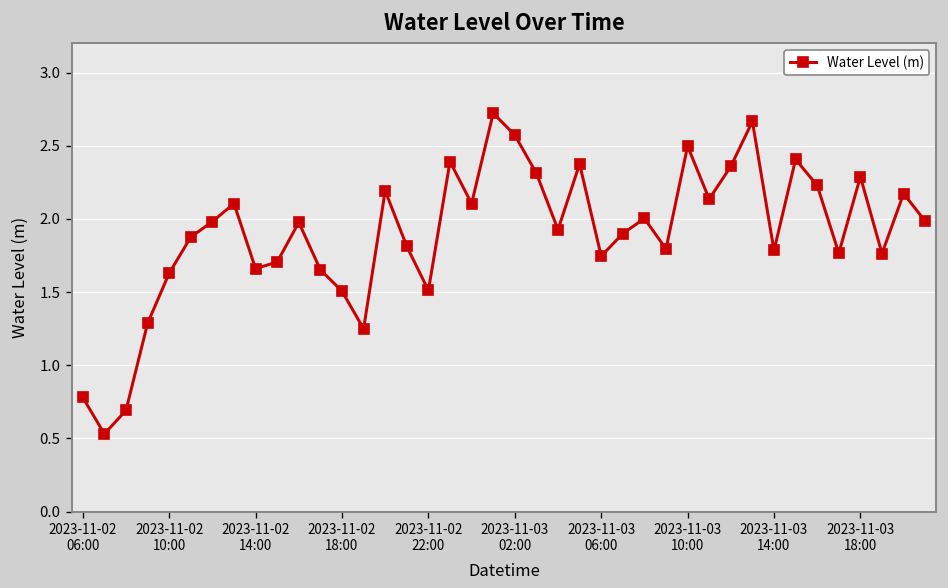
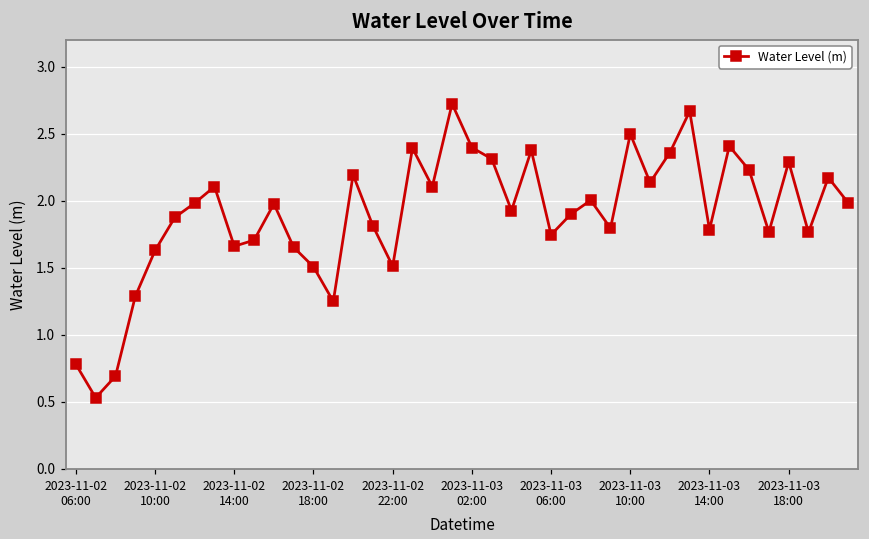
  {
    "2023-11-02 06:00": 0.78,
    "2023-11-02 10:00": 1.63,
    "2023-11-02 14:00": 1.66,
    "2023-11-02 18:00": 1.51,
    "2023-11-02 22:00": 1.51,
-   "2023-11-03 02:00": 2.57,
+   "2023-11-03 02:00": 2.40,
    "2023-11-03 06:00": 1.75,
    "2023-11-03 10:00": 2.50,
    "2023-11-03 14:00": 1.78,
    "2023-11-03 18:00": 2.29
  }
